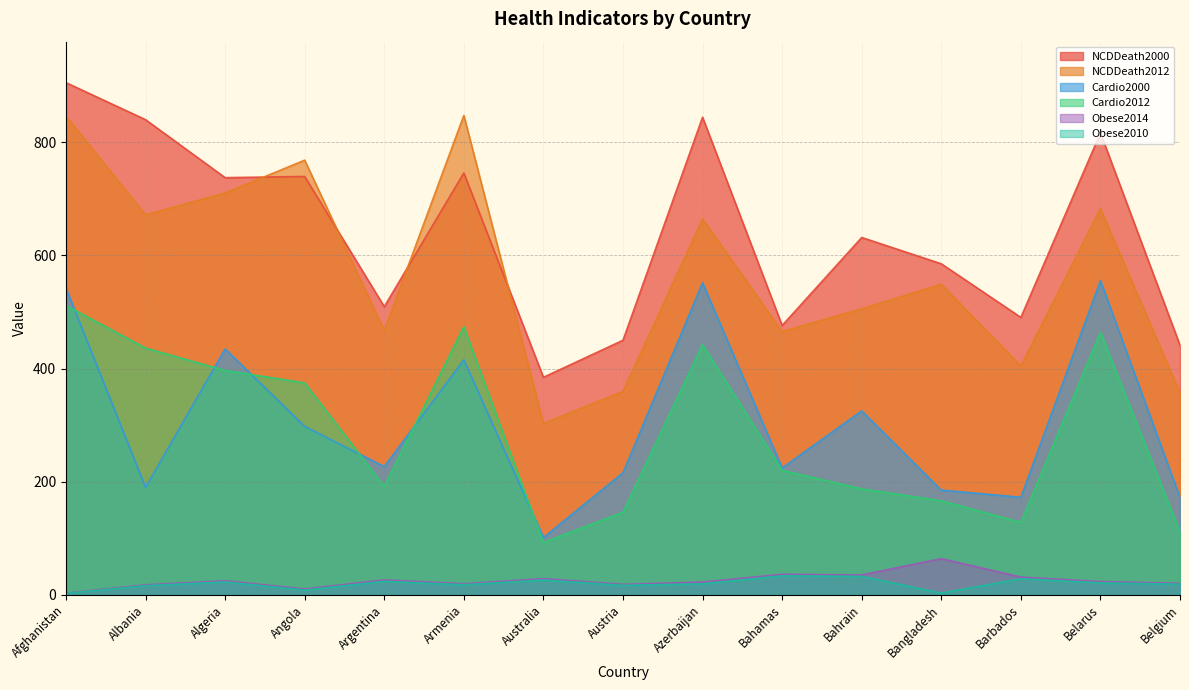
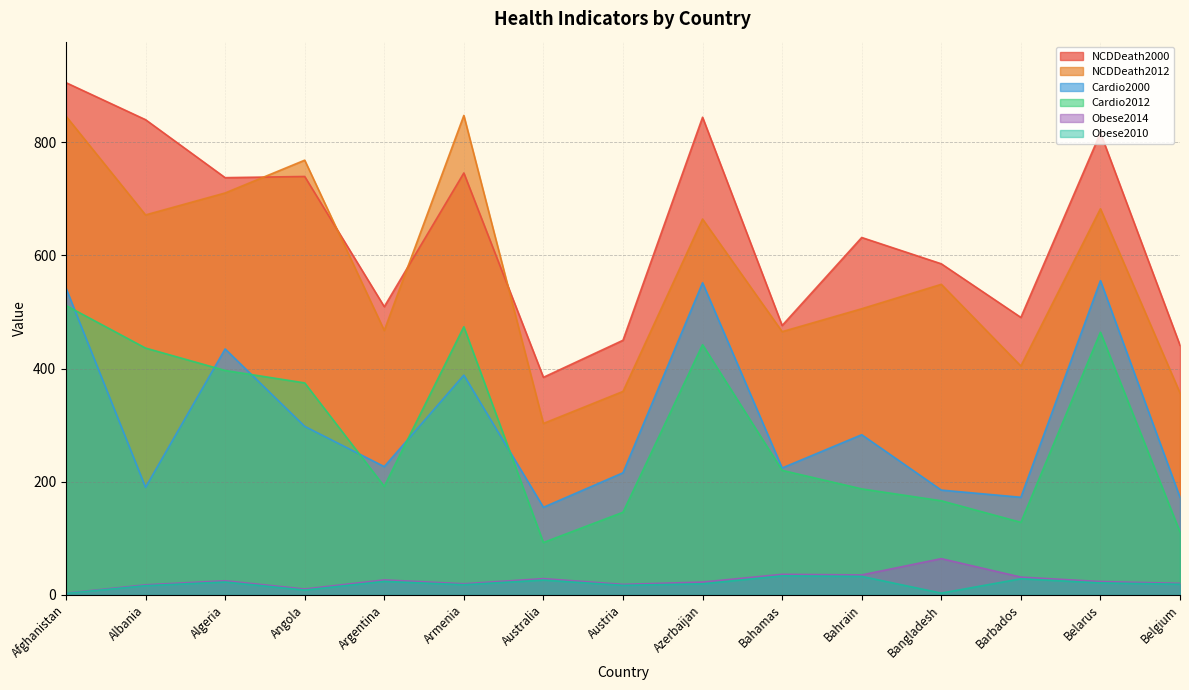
  {
    "Cardio2000": {
      "Afghanistan": 540,
      "Albania": 190,
      "Algeria": 430,
      "Angola": 300,
      "Argentina": 230,
-     "Armenia": 420,
-     "Australia": 100,
+     "Armenia": 390,
+     "Australia": 150,
      "Austria": 220,
      "Azerbaijan": 550,
-     "Bahrain": 330,
+     "Bahrain": 280,
      "Bangladesh": 190,
      "Barbados": 170,
      "Belarus": 560,
      "Belgium": 170
    },
    "Obese2014": {
      "Bangladesh": 60
    }
  }
